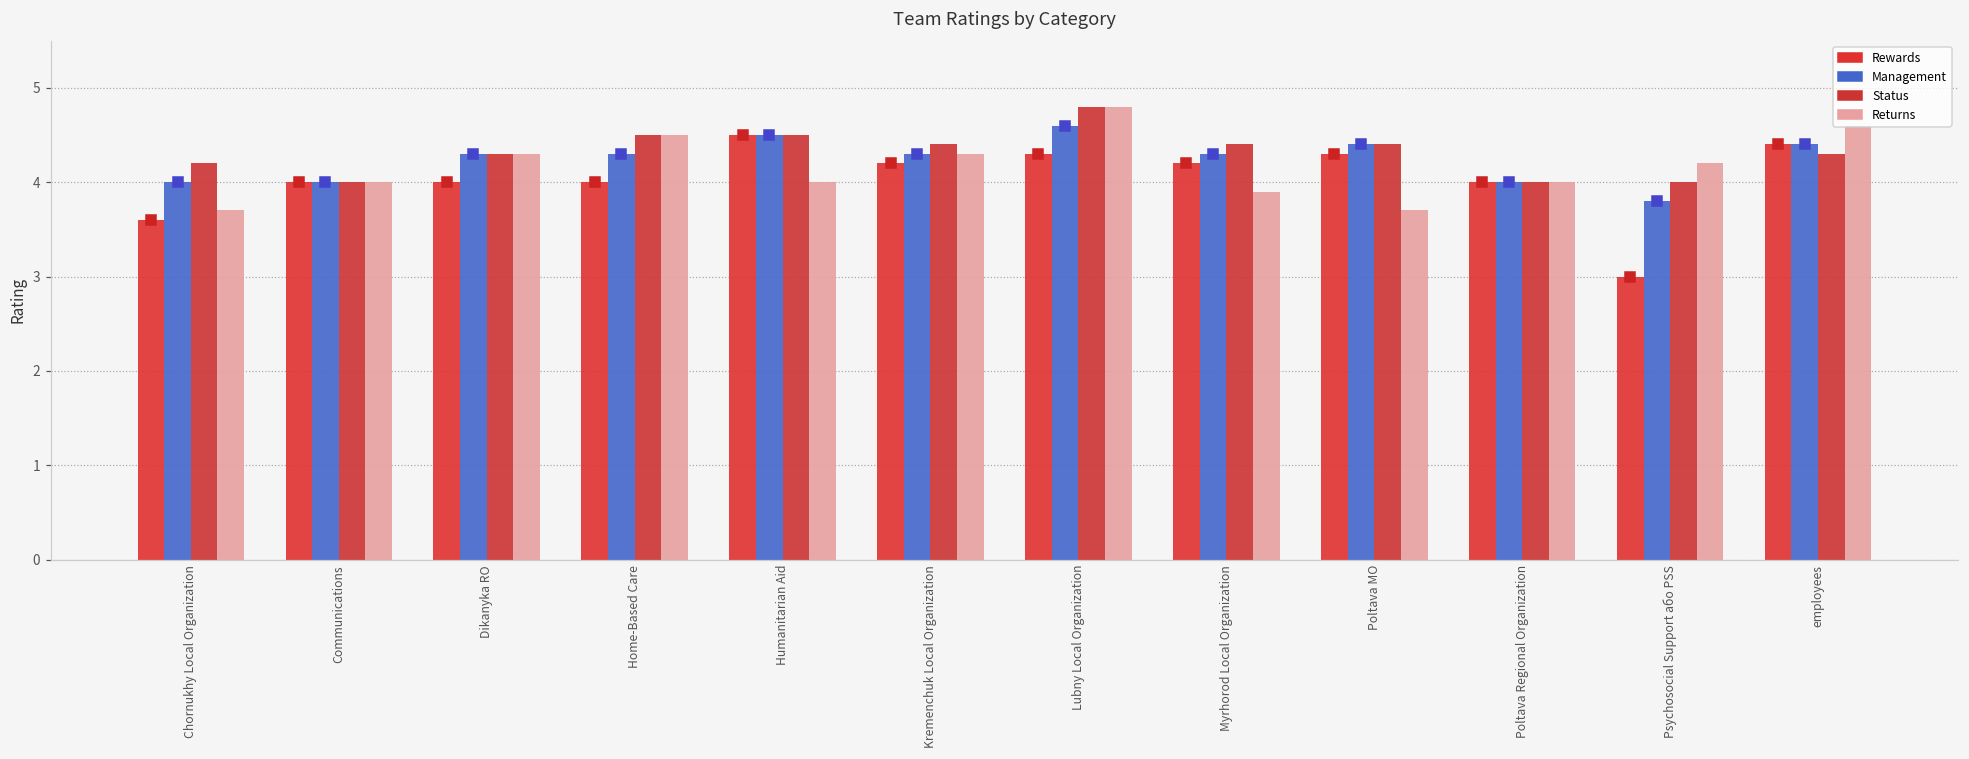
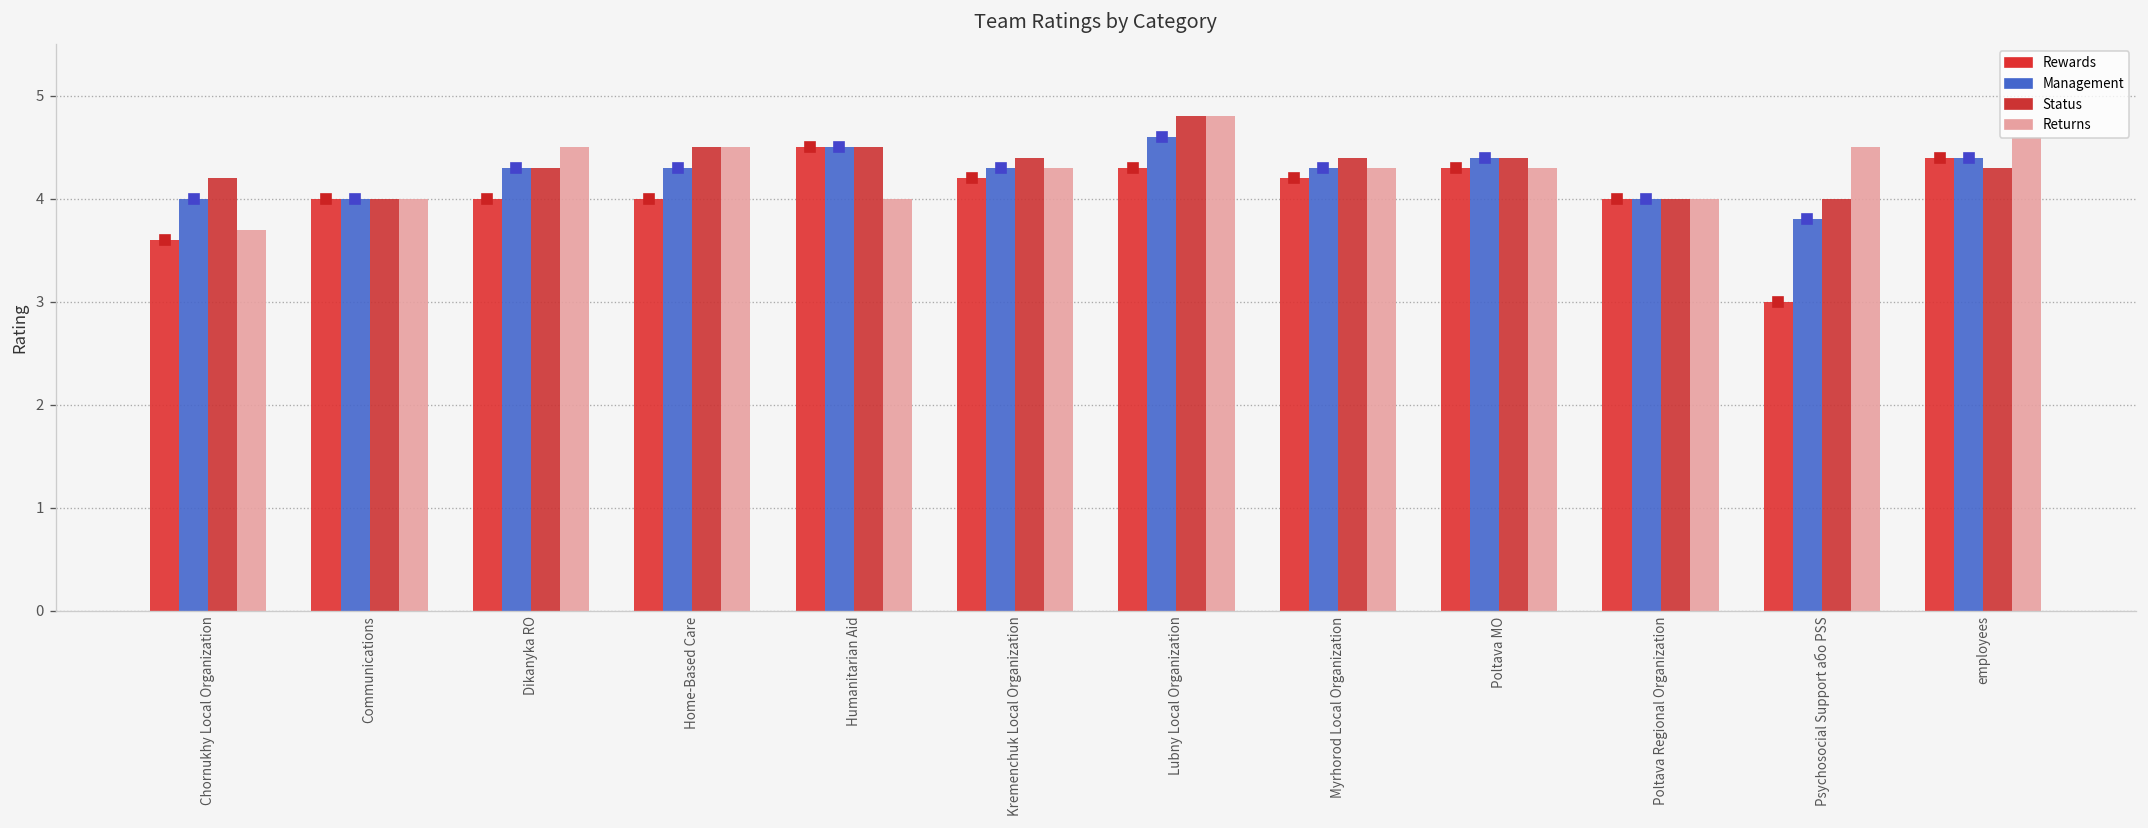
  {
    "Management": {
      "Chornukhy Local Organization": 4.0,
      "Communications": 4.0,
      "Dikanyka RO": 4.3,
      "Home-Based Care": 4.3,
      "Humanitarian Aid": 4.5,
      "Kremenchuk Local Organization": 4.3,
      "Lubny Local Organization": 4.6,
      "Myrhorod Local Organization": 4.3,
      "Poltava MO": 4.4,
      "Poltava Regional Organization": 4.0,
      "Psychosocial Support або PSS": 3.8,
      "employees": 4.4
    },
    "Returns": {
      "Chornukhy Local Organization": 3.7,
      "Communications": 4.0,
-     "Dikanyka RO": 4.3,
+     "Dikanyka RO": 4.5,
      "Home-Based Care": 4.5,
      "Humanitarian Aid": 4.0,
      "Kremenchuk Local Organization": 4.3,
      "Lubny Local Organization": 4.8,
-     "Myrhorod Local Organization": 3.9,
-     "Poltava MO": 3.7,
+     "Myrhorod Local Organization": 4.3,
+     "Poltava MO": 4.3,
      "Poltava Regional Organization": 4.0,
-     "Psychosocial Support або PSS": 4.2,
+     "Psychosocial Support або PSS": 4.5,
      "employees": 4.6
    }
  }
